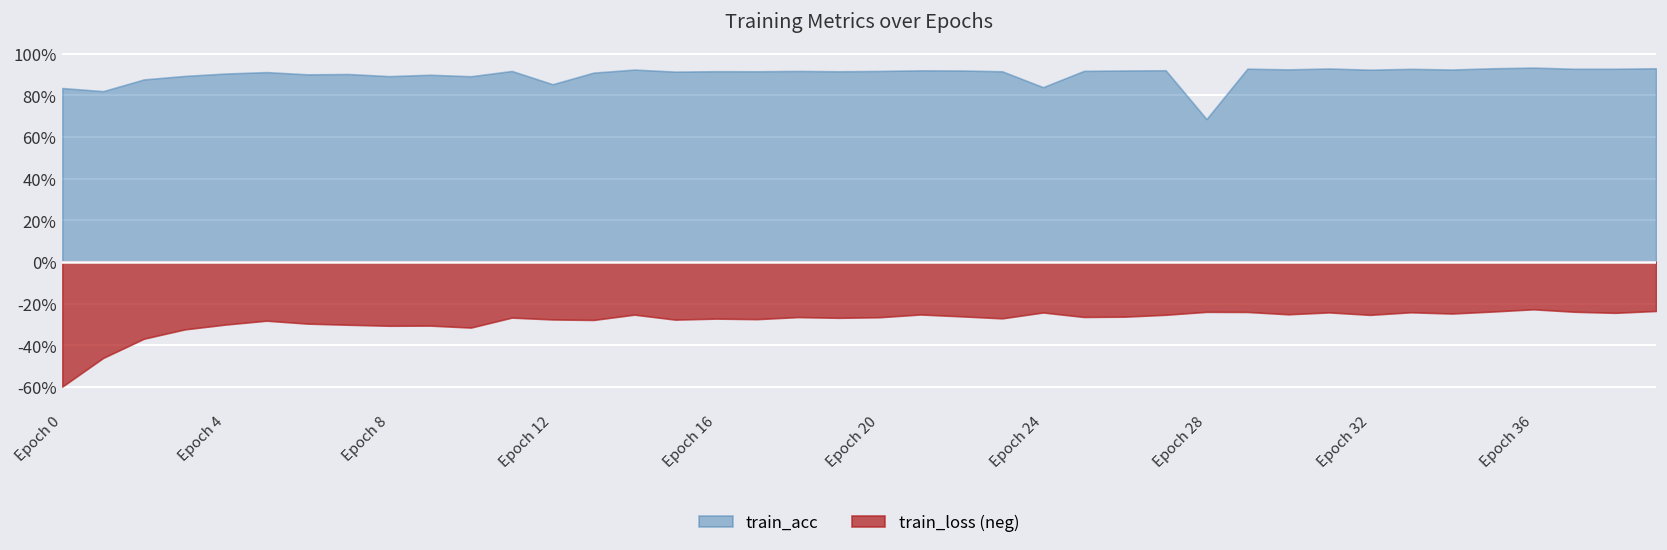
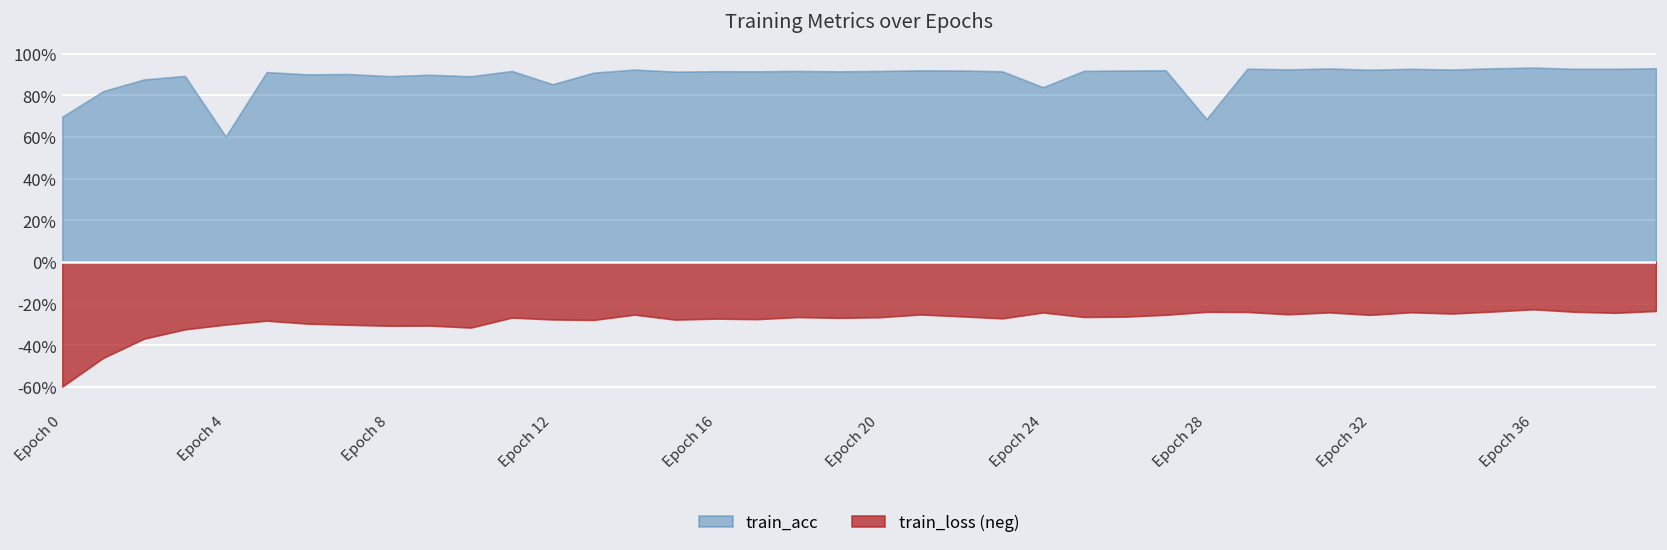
  {
    "train_acc": {
-     "Epoch 0": "84%",
-     "Epoch 4": "90%",
+     "Epoch 0": "70%",
+     "Epoch 4": "60%",
      "Epoch 8": "89%",
      "Epoch 12": "85%",
      "Epoch 16": "92%",
      "Epoch 20": "92%",
      "Epoch 24": "84%",
      "Epoch 28": "69%",
      "Epoch 32": "92%",
      "Epoch 36": "93%"
    }
  }
